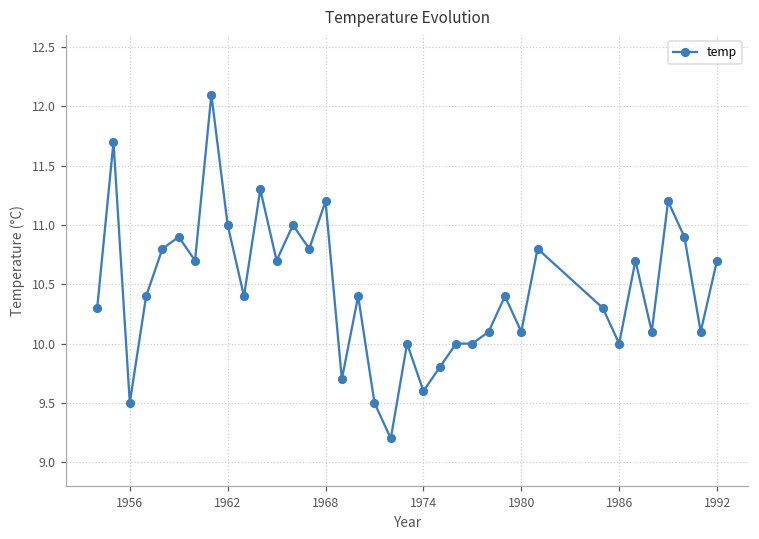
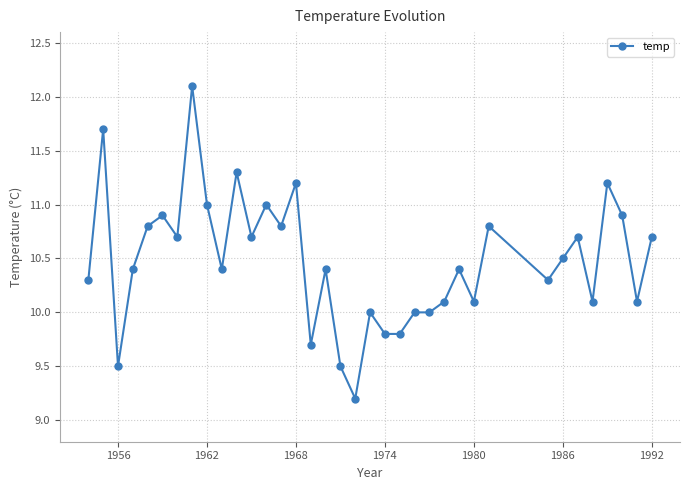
  {
    "1956": 9.5,
    "1962": 11.0,
    "1968": 11.2,
-   "1974": 9.6,
+   "1974": 9.8,
    "1980": 10.1,
-   "1986": 10.0,
+   "1986": 10.5,
    "1992": 10.7
  }
